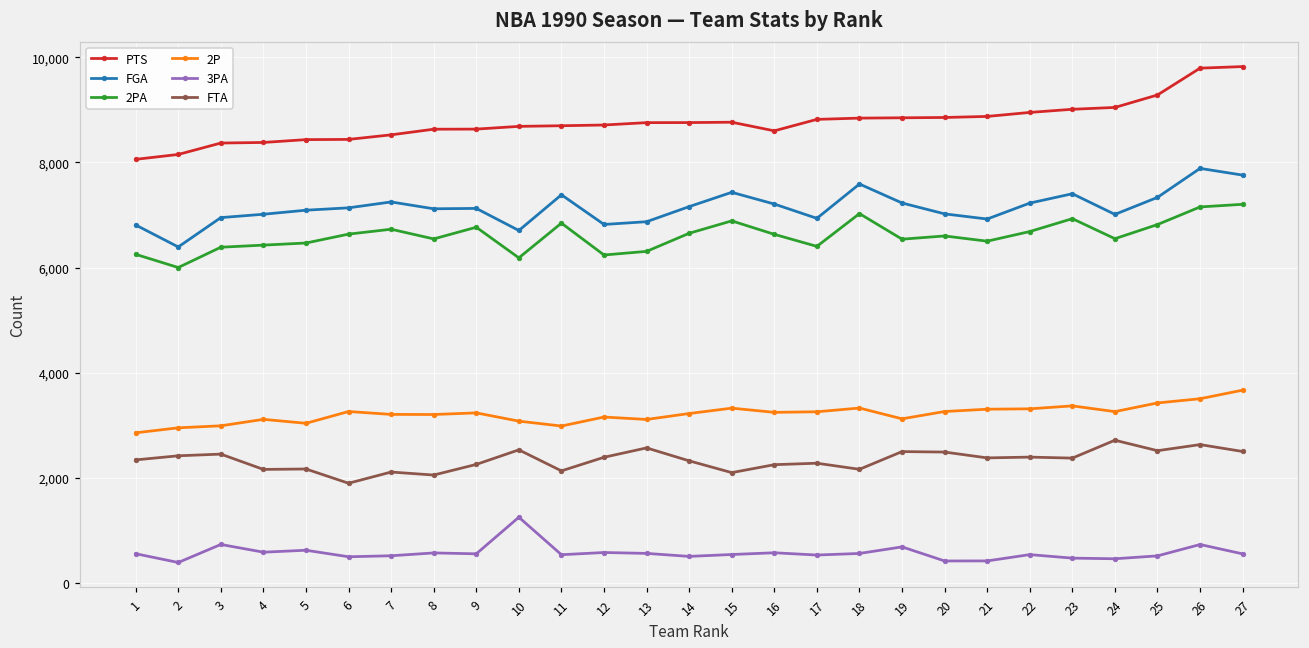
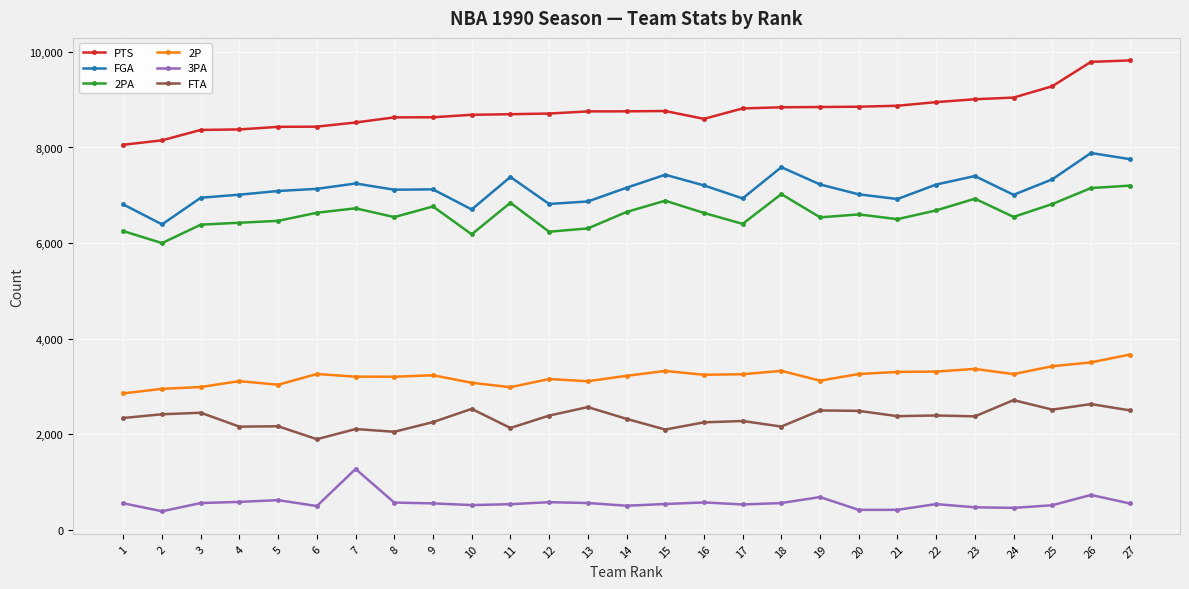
  {
    "PTS": {
      "1": "8,100",
      "2": "8,200",
      "3": "8,400",
      "4": "8,400",
      "5": "8,400",
      "6": "8,400",
      "7": "8,500",
      "8": "8,600",
      "9": "8,600",
      "10": "8,700",
      "11": "8,700",
      "12": "8,700",
      "13": "8,800",
      "14": "8,800",
      "15": "8,800",
      "16": "8,600",
      "17": "8,800",
      "18": "8,800",
      "19": "8,800",
      "20": "8,900",
      "21": "8,900",
      "22": "8,900",
      "23": "9,000",
      "24": "9,000",
      "25": "9,300",
      "26": "9,800",
      "27": "9,800"
    },
    "FGA": {
      "1": "6,800",
      "2": "6,400",
      "3": "6,900",
      "4": "7,000",
      "5": "7,100",
      "6": "7,100",
      "7": "7,200",
      "8": "7,100",
      "9": "7,100",
      "10": "6,700",
      "11": "7,400",
      "12": "6,800",
      "13": "6,900",
      "14": "7,200",
      "15": "7,400",
      "16": "7,200",
      "17": "6,900",
      "18": "7,600",
      "19": "7,200",
      "20": "7,000",
      "21": "6,900",
      "22": "7,200",
      "23": "7,400",
      "24": "7,000",
      "25": "7,300",
      "26": "7,900",
      "27": "7,800"
    },
    "2PA": {
      "1": "6,300",
      "2": "6,000",
      "3": "6,400",
      "4": "6,400",
      "5": "6,500",
      "6": "6,600",
      "7": "6,700",
      "8": "6,500",
      "9": "6,800",
      "10": "6,200",
      "11": "6,800",
      "12": "6,200",
      "13": "6,300",
      "14": "6,700",
      "15": "6,900",
      "16": "6,600",
      "17": "6,400",
      "18": "7,000",
      "19": "6,500",
      "20": "6,600",
      "21": "6,500",
      "22": "6,700",
      "23": "6,900",
      "24": "6,500",
      "25": "6,800",
      "26": "7,200",
      "27": "7,200"
    },
    "2P": {
      "1": "2,900",
      "2": "3,000",
      "3": "3,000",
      "4": "3,100",
      "5": "3,000",
      "6": "3,300",
      "7": "3,200",
      "8": "3,200",
      "9": "3,200",
      "10": "3,100",
      "11": "3,000",
      "12": "3,200",
      "13": "3,100",
      "14": "3,200",
      "15": "3,300",
      "16": "3,200",
      "17": "3,300",
      "18": "3,300",
      "19": "3,100",
      "20": "3,300",
      "21": "3,300",
      "22": "3,300",
      "23": "3,400",
      "24": "3,300",
      "25": "3,400",
      "26": "3,500",
      "27": "3,700"
    },
    "3PA": {
      "1": "600",
      "2": "400",
-     "3": "700",
+     "3": "600",
      "4": "600",
      "5": "600",
      "6": "500",
-     "7": "500",
+     "7": "1,300",
      "8": "600",
      "9": "600",
-     "10": "1,300",
+     "10": "500",
      "11": "500",
      "12": "600",
      "13": "600",
      "14": "500",
      "15": "500",
      "16": "600",
      "17": "500",
      "18": "600",
      "19": "700",
      "20": "400",
      "21": "400",
      "22": "500",
      "23": "500",
      "24": "500",
      "25": "500",
      "26": "700",
      "27": "600"
    },
    "FTA": {
      "1": "2,300",
      "2": "2,400",
      "3": "2,500",
      "4": "2,200",
      "5": "2,200",
      "6": "1,900",
      "7": "2,100",
      "8": "2,100",
      "9": "2,300",
      "10": "2,500",
      "11": "2,100",
      "12": "2,400",
      "13": "2,600",
      "14": "2,300",
      "15": "2,100",
      "16": "2,300",
      "17": "2,300",
      "18": "2,200",
      "19": "2,500",
      "20": "2,500",
      "21": "2,400",
      "22": "2,400",
      "23": "2,400",
      "24": "2,700",
      "25": "2,500",
      "26": "2,600",
      "27": "2,500"
    }
  }
